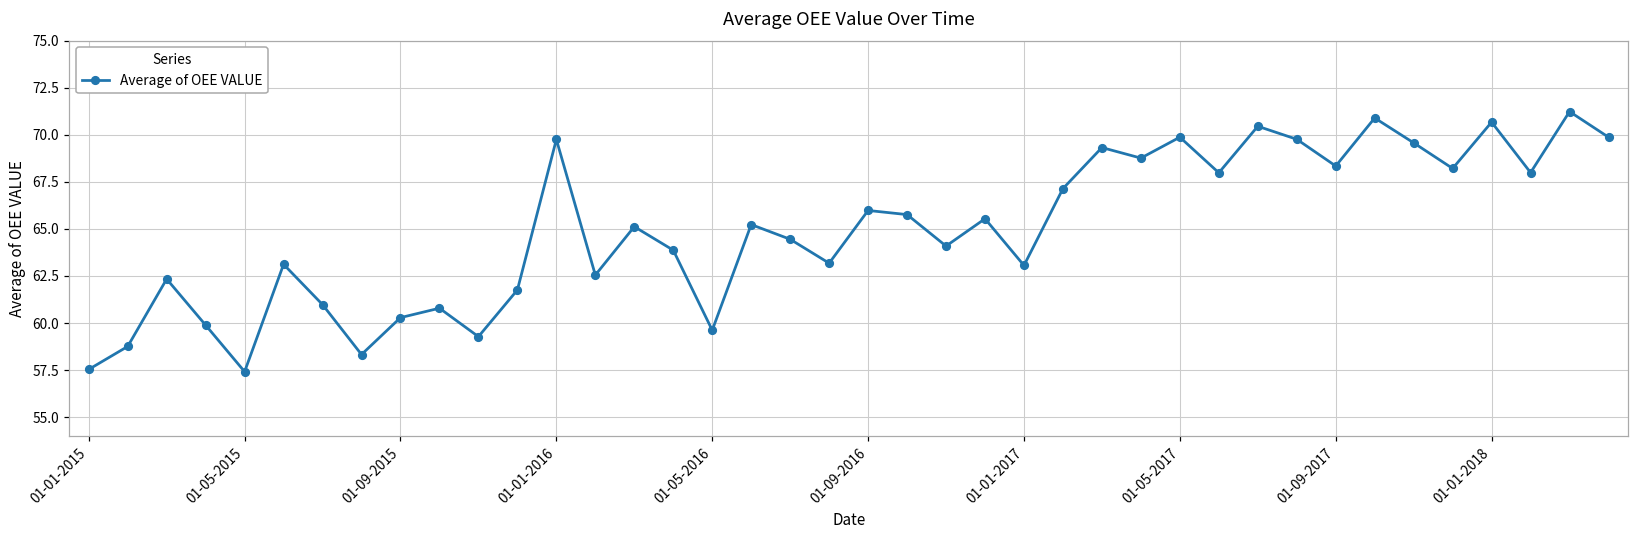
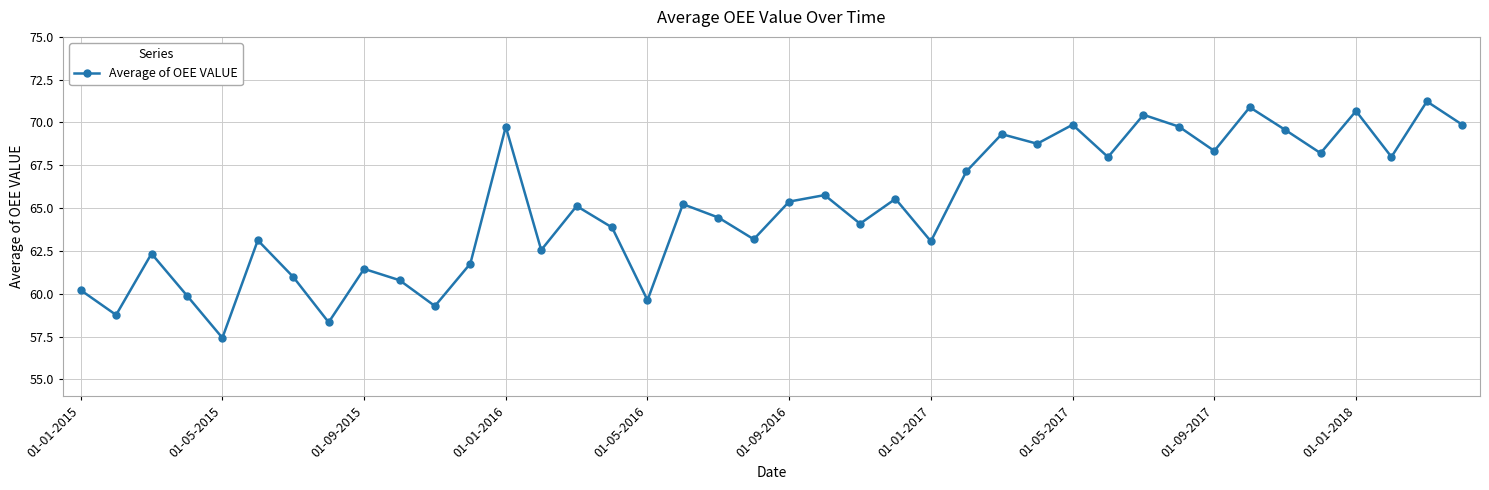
  {
-   "01-01-2015": 57.5,
+   "01-01-2015": 60.2,
    "01-05-2015": 57.4,
-   "01-09-2015": 60.3,
+   "01-09-2015": 61.5,
    "01-01-2016": 69.8,
    "01-05-2016": 59.6,
-   "01-09-2016": 66.0,
+   "01-09-2016": 65.4,
    "01-01-2017": 63.1,
    "01-05-2017": 69.9,
    "01-09-2017": 68.3,
    "01-01-2018": 70.7
  }
